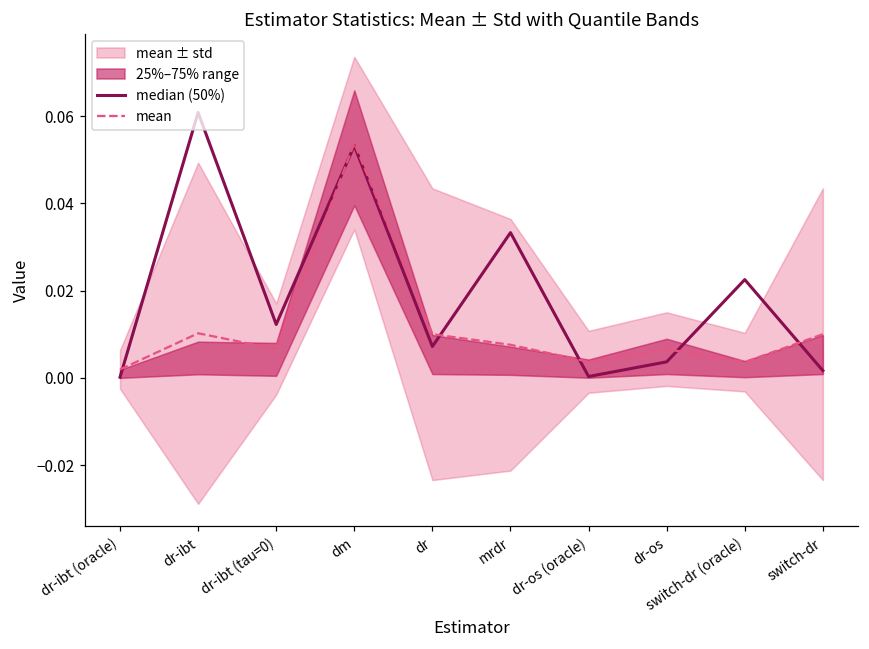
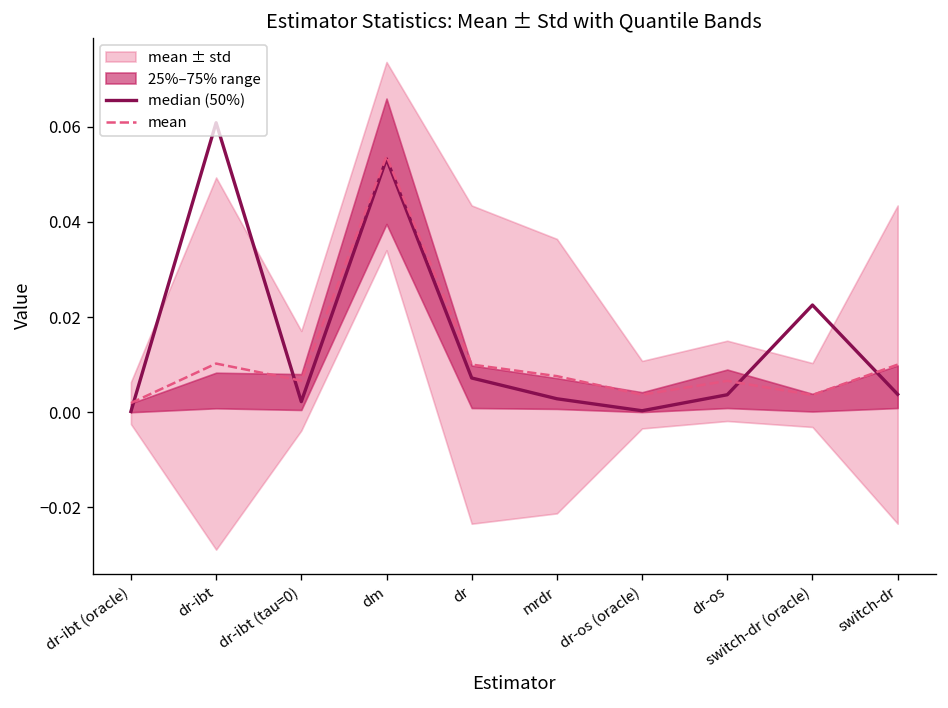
  {
    "median (50%)": {
      "dr-ibt (oracle)": 0.000,
-     "dr-ibt (tau=0)": 0.012,
+     "dr-ibt (tau=0)": 0.002,
      "dr": 0.007,
-     "mrdr": 0.033,
+     "mrdr": 0.003,
      "dr-os (oracle)": 0.000,
      "dr-os": 0.004,
      "switch-dr (oracle)": 0.023,
-     "switch-dr": 0.002
+     "switch-dr": 0.004
    }
  }
